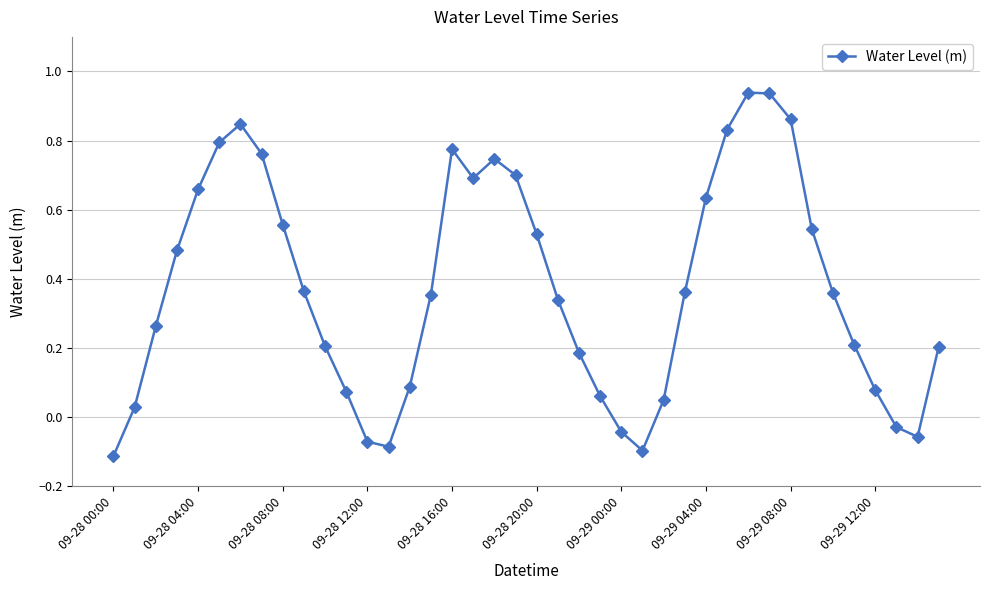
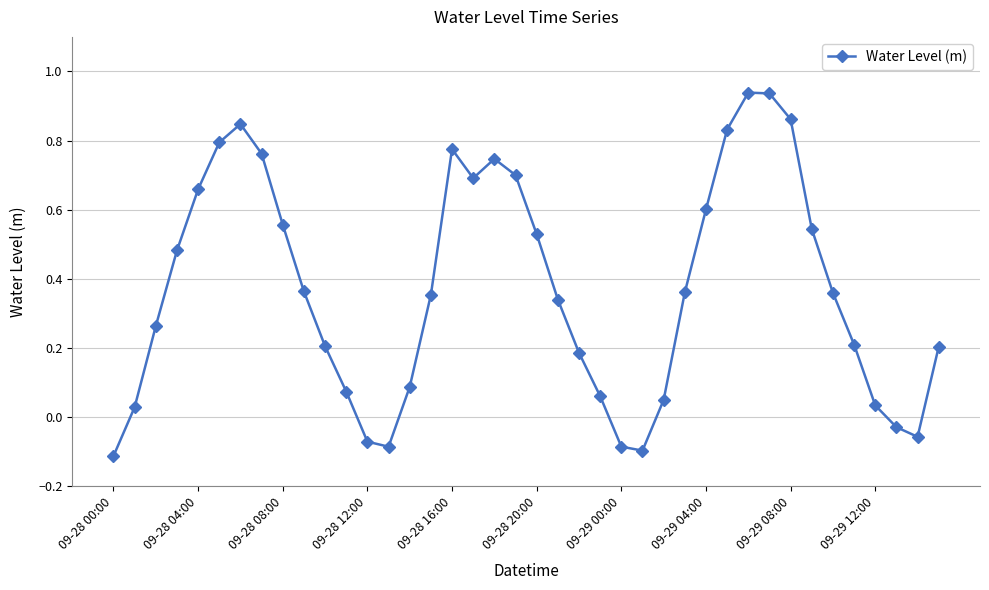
  {
    "09-28 00:00": -0.11,
    "09-28 04:00": 0.66,
    "09-28 08:00": 0.56,
    "09-28 12:00": -0.07,
    "09-28 16:00": 0.78,
    "09-28 20:00": 0.53,
-   "09-29 00:00": -0.04,
-   "09-29 04:00": 0.63,
+   "09-29 00:00": -0.09,
+   "09-29 04:00": 0.60,
    "09-29 08:00": 0.86,
-   "09-29 12:00": 0.08
+   "09-29 12:00": 0.03
  }
